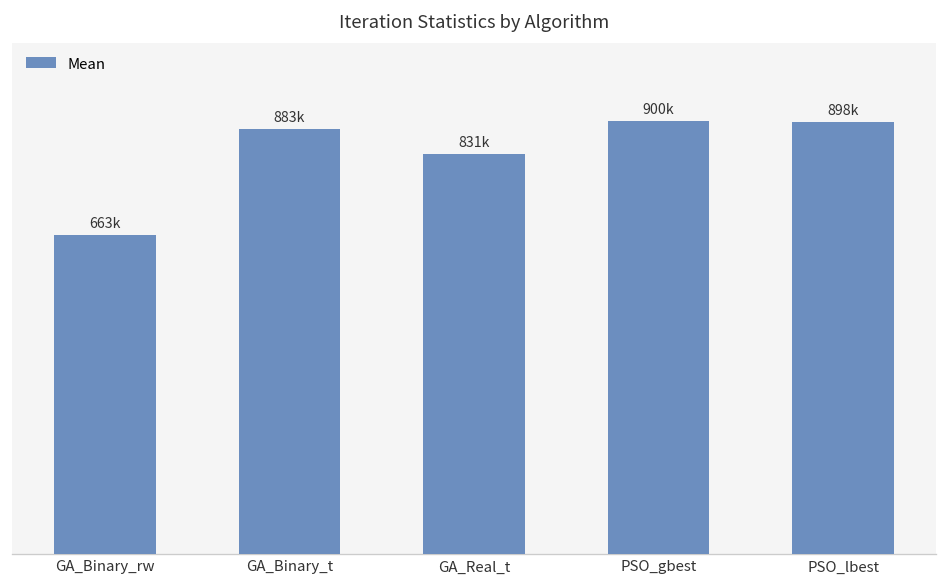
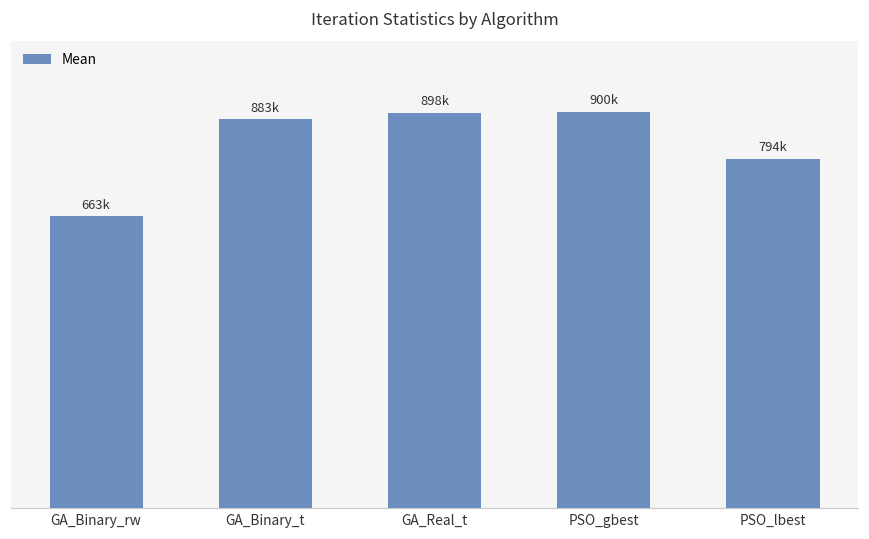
  {
    "GA_Binary_rw": "663k",
    "GA_Binary_t": "883k",
-   "GA_Real_t": "831k",
+   "GA_Real_t": "898k",
    "PSO_gbest": "900k",
-   "PSO_lbest": "898k"
+   "PSO_lbest": "794k"
  }
